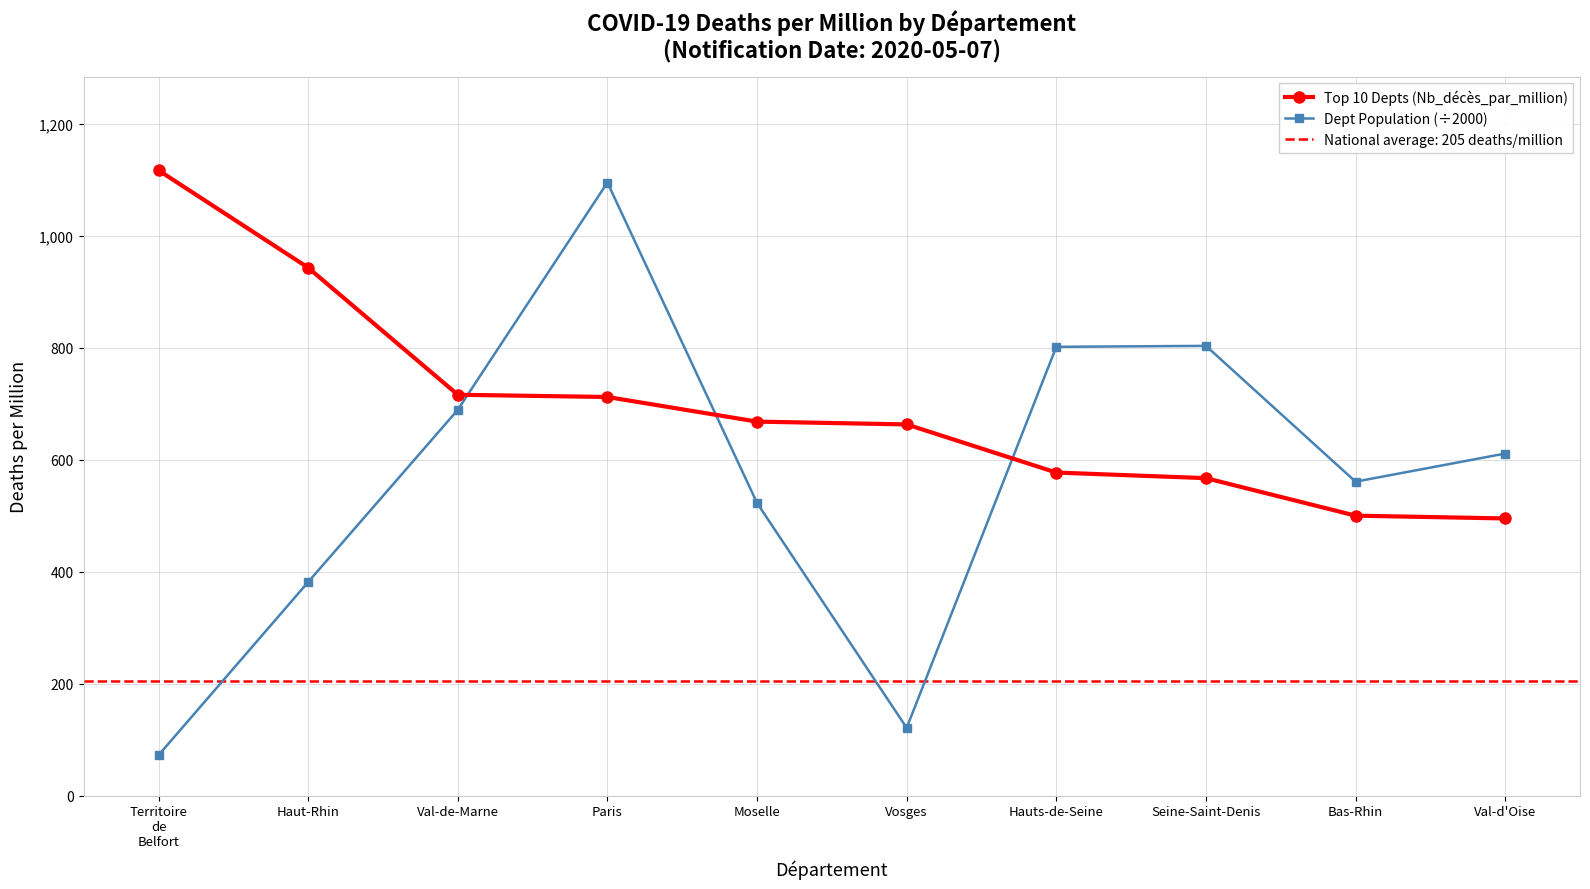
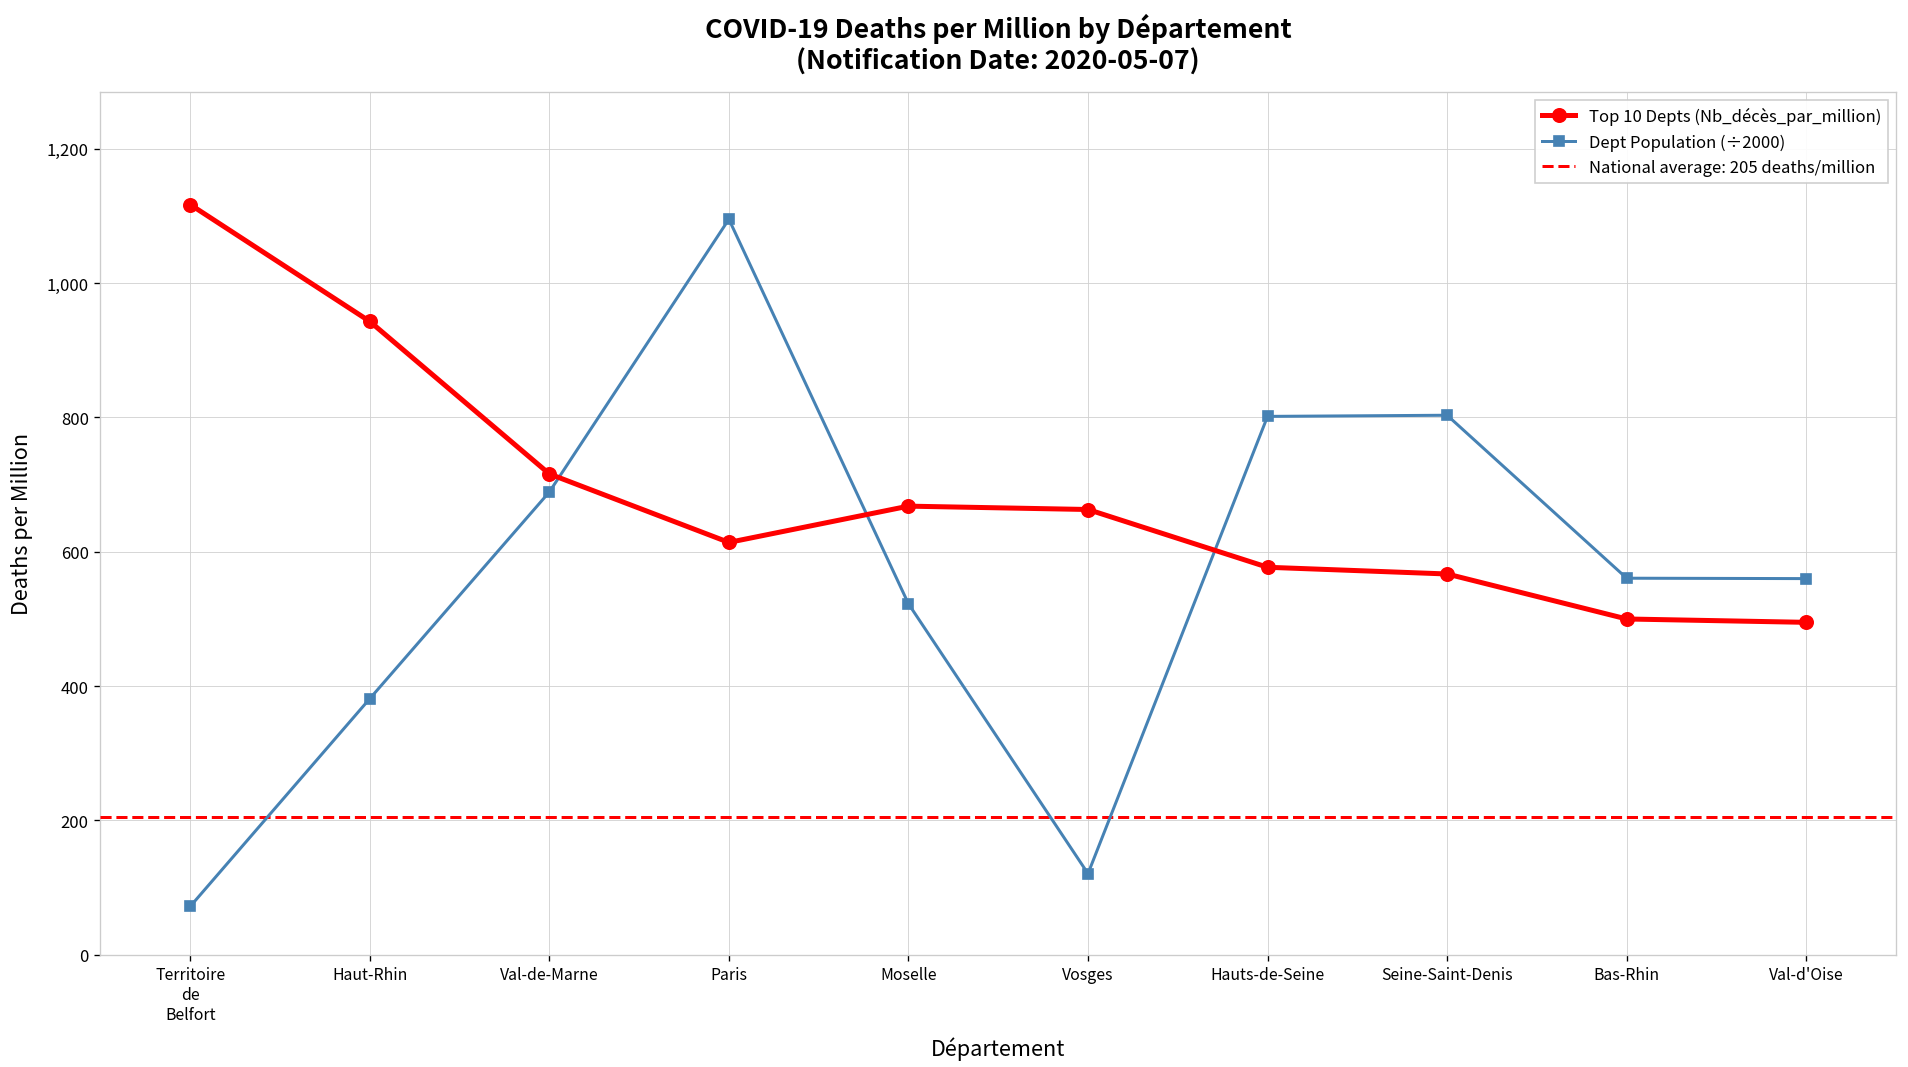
  {
    "Top 10 Depts (Nb_décès_par_million)": {
      "Territoire de Belfort": "1,120",
      "Haut-Rhin": "940",
      "Val-de-Marne": "720",
-     "Paris": "710",
+     "Paris": "610",
      "Moselle": "670",
      "Vosges": "660",
      "Hauts-de-Seine": "580",
      "Seine-Saint-Denis": "570",
      "Bas-Rhin": "500",
      "Val-d'Oise": "500"
    },
    "Dept Population (÷2000)": {
      "Territoire de Belfort": "70",
      "Haut-Rhin": "380",
      "Val-de-Marne": "690",
      "Paris": "1,100",
      "Moselle": "520",
      "Vosges": "120",
      "Hauts-de-Seine": "800",
      "Seine-Saint-Denis": "800",
      "Bas-Rhin": "560",
-     "Val-d'Oise": "610"
+     "Val-d'Oise": "560"
    }
  }
